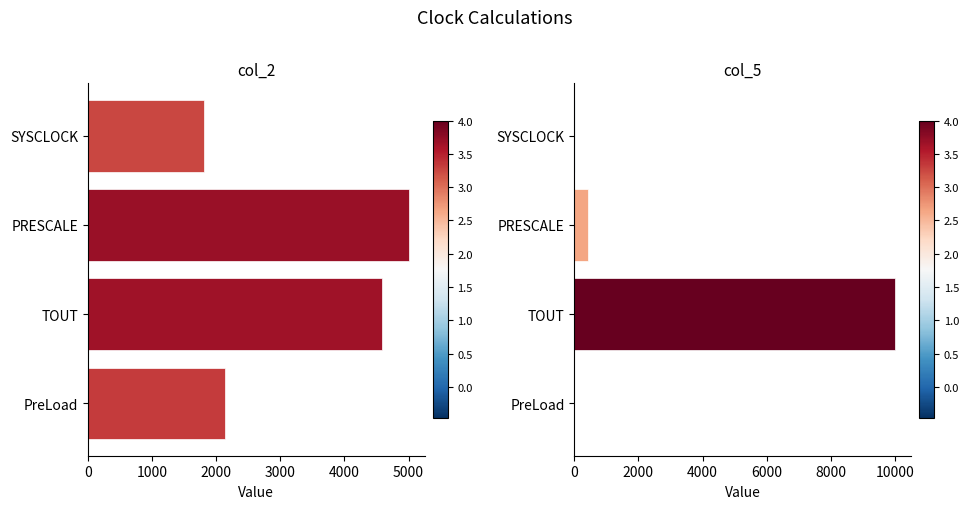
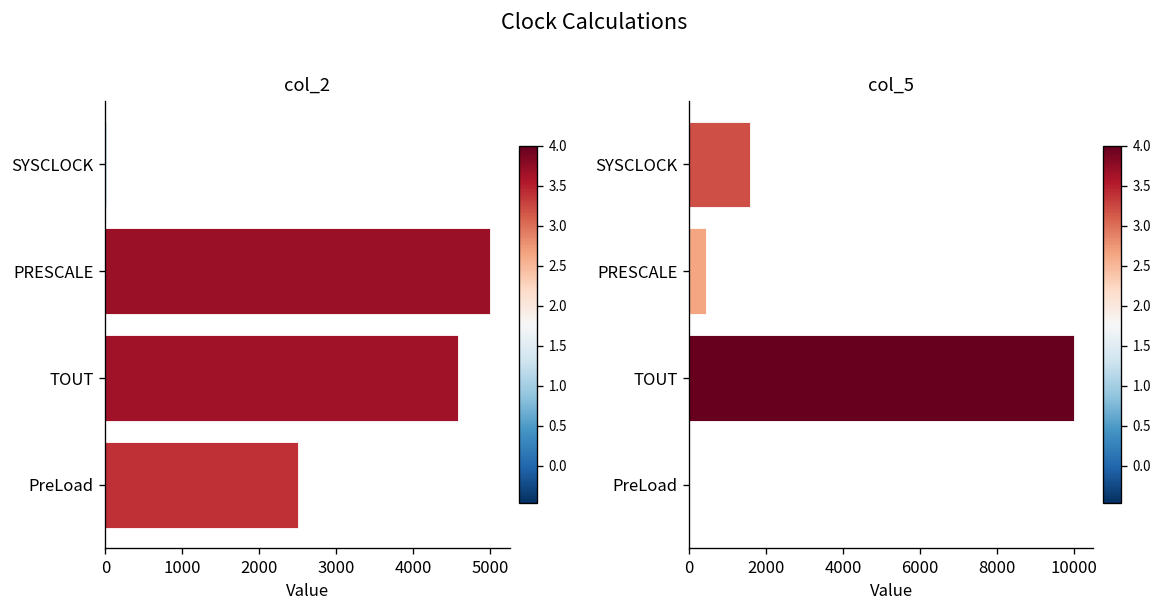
  {
    "col_2": {
-     "SYSCLOCK": 1800,
+     "SYSCLOCK": 0,
      "PRESCALE": 5000,
      "TOUT": 4600,
-     "PreLoad": 2100
+     "PreLoad": 2500
    },
    "col_5": {
-     "SYSCLOCK": 0,
+     "SYSCLOCK": 1600,
      "PRESCALE": 400,
      "TOUT": 10000
    }
  }
